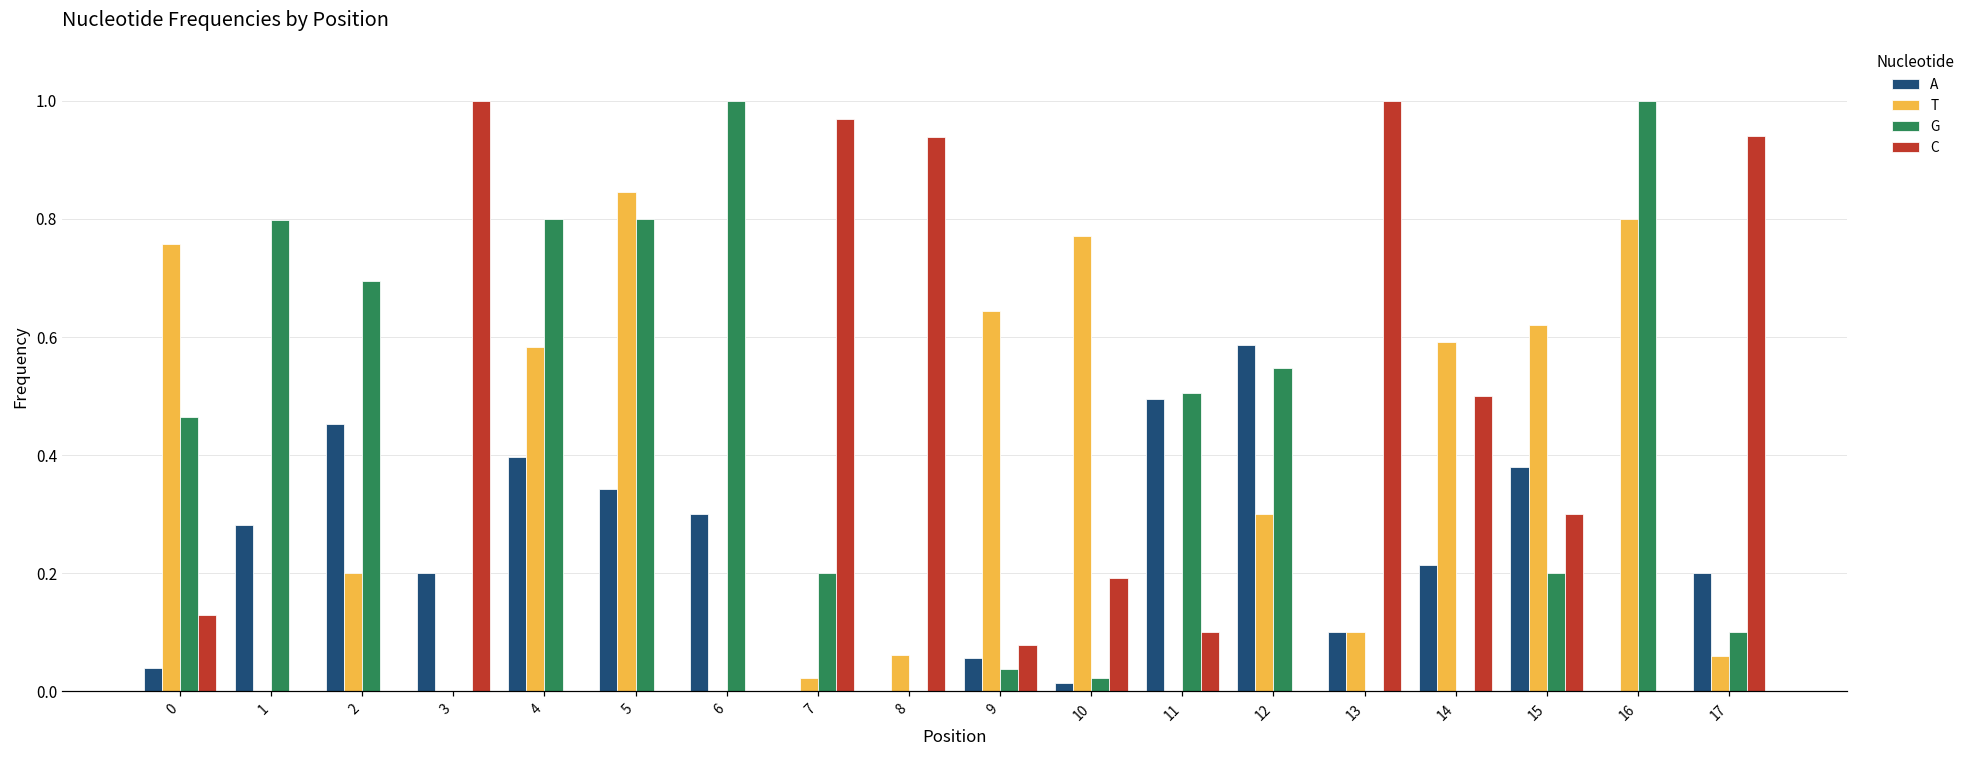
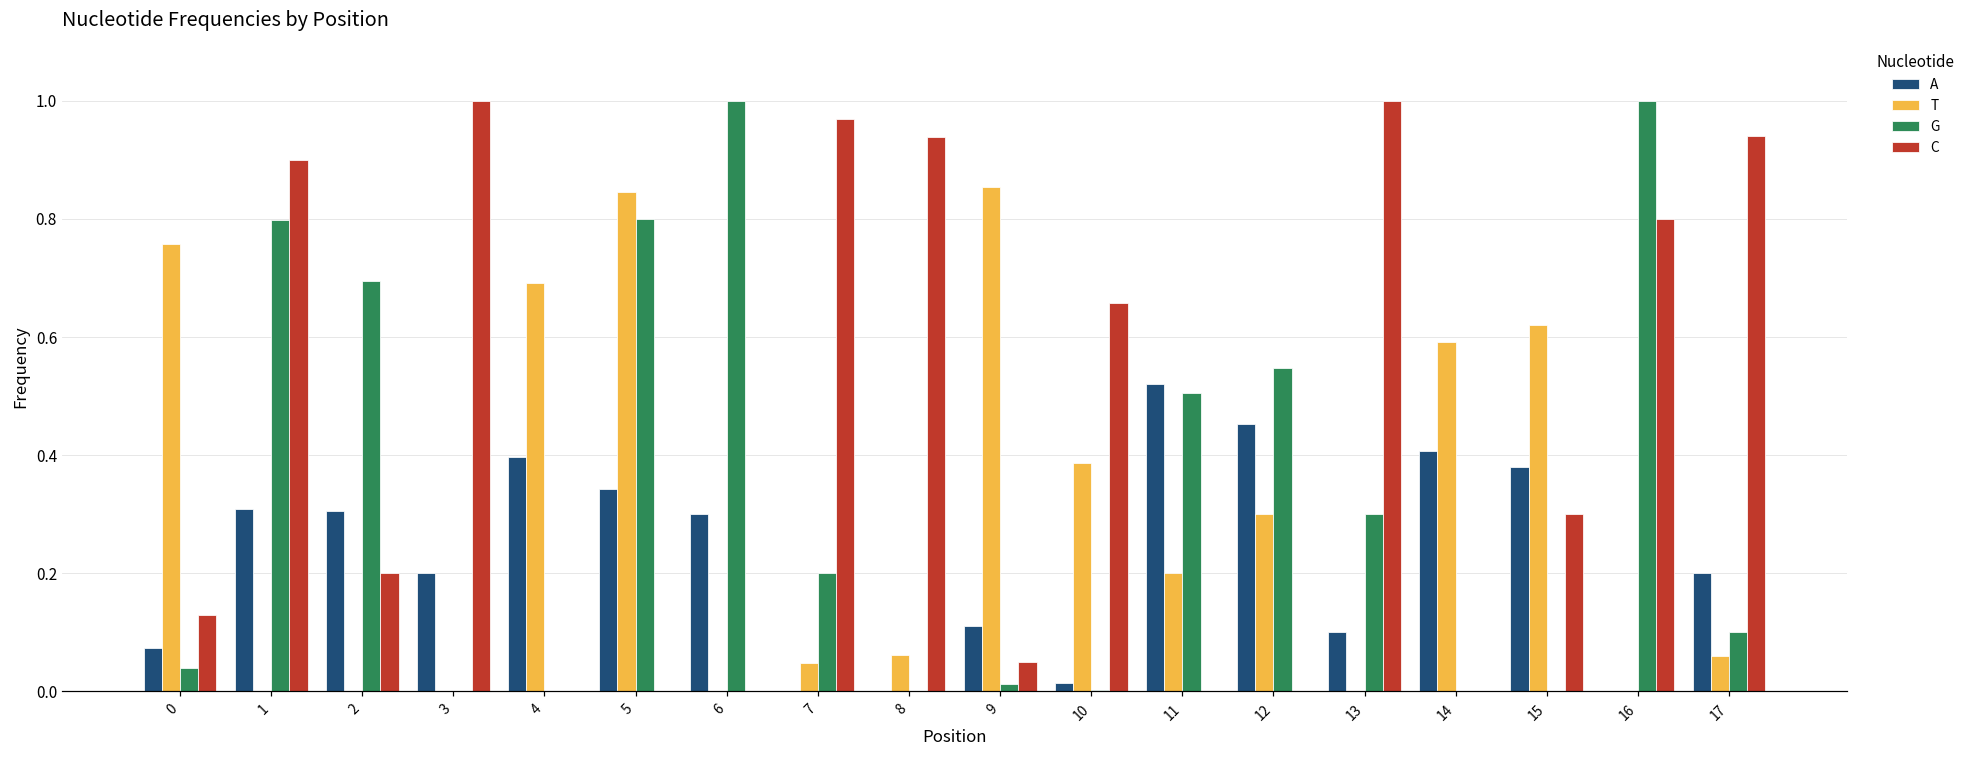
  {
    "A": {
-     "0": 0.04,
-     "1": 0.28,
-     "2": 0.45,
+     "0": 0.07,
+     "1": 0.31,
+     "2": 0.31,
      "3": 0.20,
      "4": 0.40,
      "5": 0.34,
      "6": 0.30,
      "7": 0.00,
      "8": 0.00,
-     "9": 0.06,
+     "9": 0.11,
      "10": 0.01,
-     "11": 0.49,
-     "12": 0.59,
+     "11": 0.52,
+     "12": 0.45,
      "13": 0.10,
-     "14": 0.21,
+     "14": 0.41,
      "15": 0.38,
      "16": 0.00,
      "17": 0.20
    },
    "T": {
      "0": 0.76,
      "1": 0.00,
-     "2": 0.2,
+     "2": 0.0,
      "3": 0.00,
-     "4": 0.58,
+     "4": 0.69,
      "5": 0.85,
      "6": 0.00,
-     "7": 0.02,
+     "7": 0.05,
      "8": 0.06,
-     "9": 0.64,
-     "10": 0.77,
-     "11": 0.0,
+     "9": 0.85,
+     "10": 0.39,
+     "11": 0.2,
      "12": 0.30,
-     "13": 0.1,
+     "13": 0.0,
      "14": 0.59,
      "15": 0.62,
-     "16": 0.8,
+     "16": 0.0,
      "17": 0.06
    },
    "G": {
-     "0": 0.46,
+     "0": 0.04,
      "1": 0.80,
      "2": 0.69,
      "3": 0.00,
-     "4": 0.8,
+     "4": 0.0,
      "5": 0.80,
      "6": 1.00,
      "7": 0.20,
      "8": 0.00,
-     "9": 0.04,
-     "10": 0.02,
+     "9": 0.01,
+     "10": 0.00,
      "11": 0.51,
      "12": 0.55,
-     "13": 0.0,
+     "13": 0.3,
      "14": 0.00,
-     "15": 0.2,
+     "15": 0.0,
      "16": 1.00,
      "17": 0.10
    },
    "C": {
      "0": 0.13,
-     "1": 0.0,
-     "2": 0.0,
+     "1": 0.9,
+     "2": 0.2,
      "3": 1.00,
      "4": 0.00,
      "5": 0.00,
      "6": 0.00,
      "7": 0.97,
      "8": 0.94,
-     "9": 0.08,
-     "10": 0.19,
-     "11": 0.1,
+     "9": 0.05,
+     "10": 0.66,
+     "11": 0.0,
      "12": 0.00,
      "13": 1.00,
-     "14": 0.5,
+     "14": 0.0,
      "15": 0.30,
-     "16": 0.0,
+     "16": 0.8,
      "17": 0.94
    }
  }
